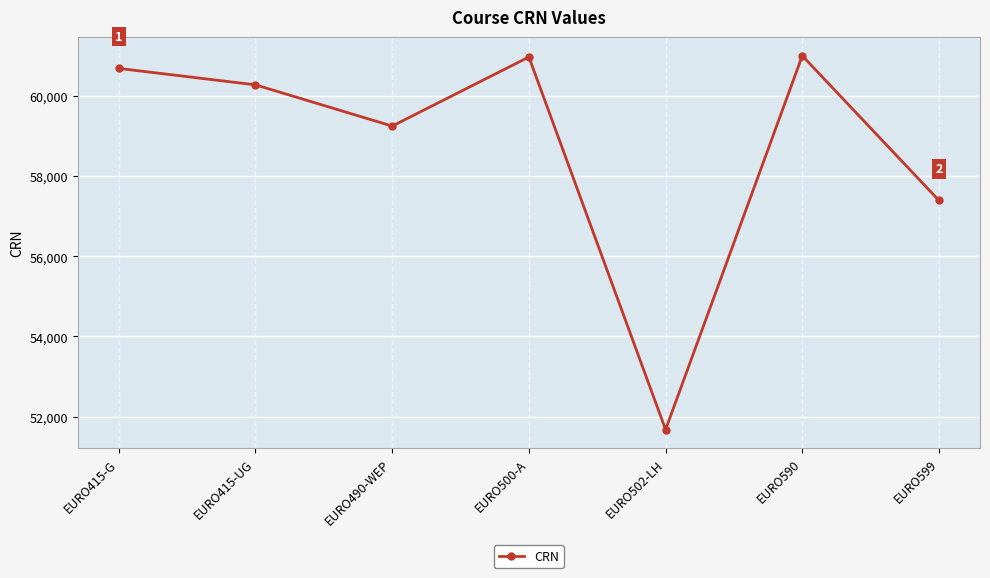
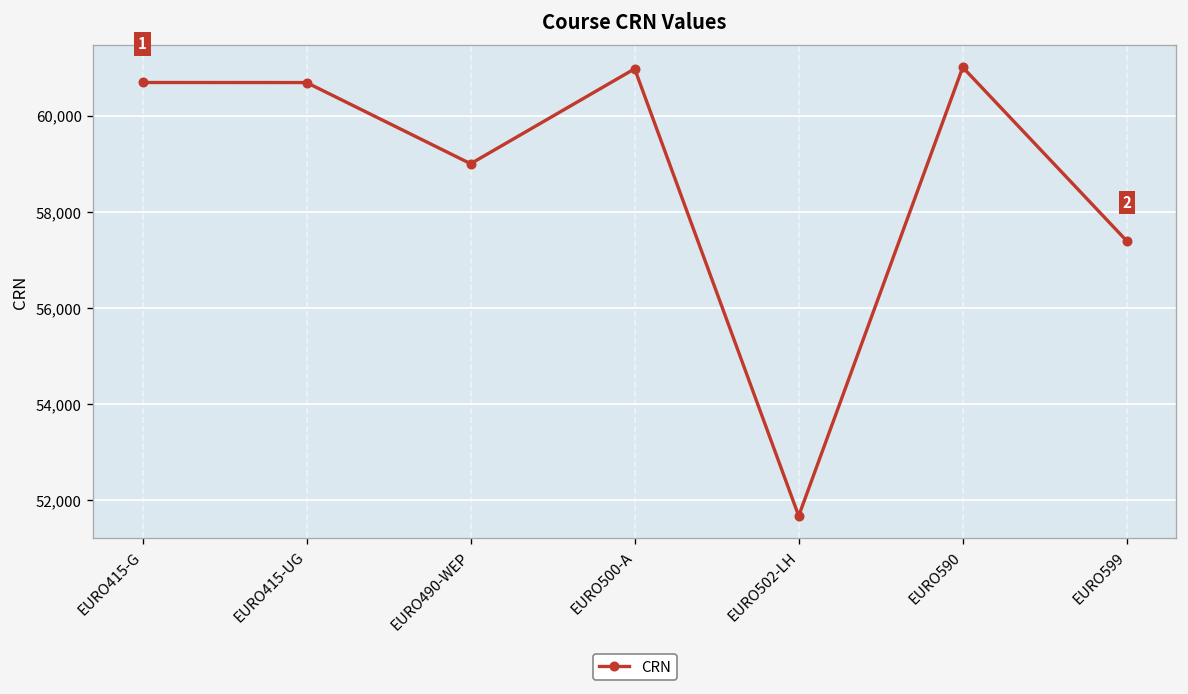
  {
-   "EURO415-UG": "60,300",
-   "EURO490-WEP": "59,300",
+   "EURO415-UG": "60,700",
+   "EURO490-WEP": "59,000",
    "EURO500-A": "61,000",
    "EURO502-LH": "51,700",
    "EURO590": "61,000"
  }
